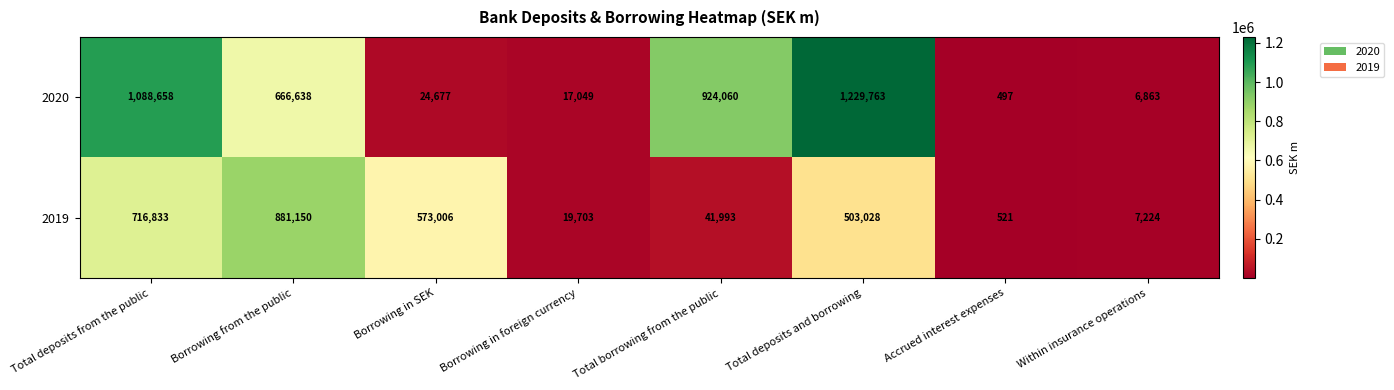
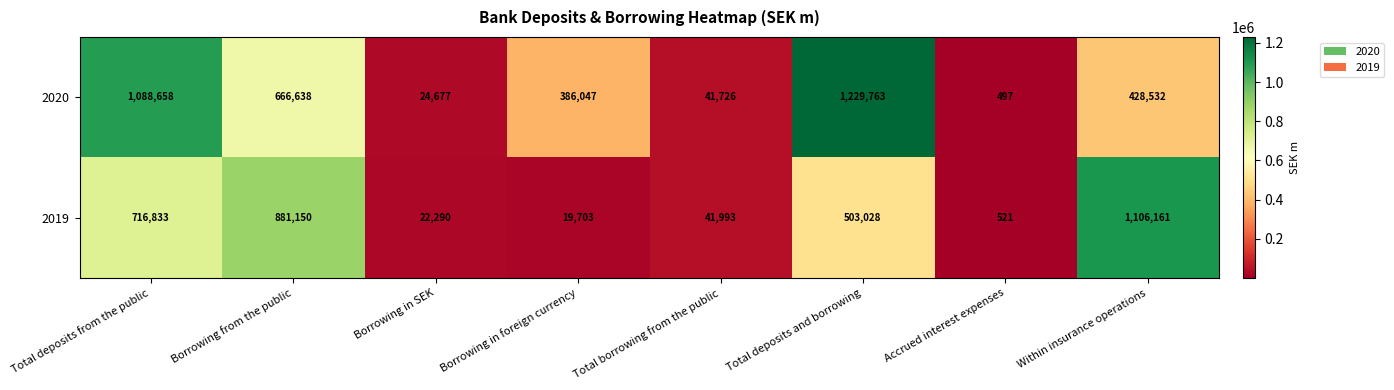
  {
    "2020": {
      "Total deposits from the public": "1,088,658",
      "Borrowing from the public": "666,638",
      "Borrowing in SEK": "24,677",
-     "Borrowing in foreign currency": "17,049",
-     "Total borrowing from the public": "924,060",
+     "Borrowing in foreign currency": "386,047",
+     "Total borrowing from the public": "41,726",
      "Total deposits and borrowing": "1,229,763",
      "Accrued interest expenses": "497",
-     "Within insurance operations": "6,863"
+     "Within insurance operations": "428,532"
    },
    "2019": {
      "Total deposits from the public": "716,833",
      "Borrowing from the public": "881,150",
-     "Borrowing in SEK": "573,006",
+     "Borrowing in SEK": "22,290",
      "Borrowing in foreign currency": "19,703",
      "Total borrowing from the public": "41,993",
      "Total deposits and borrowing": "503,028",
      "Accrued interest expenses": "521",
-     "Within insurance operations": "7,224"
+     "Within insurance operations": "1,106,161"
    }
  }
